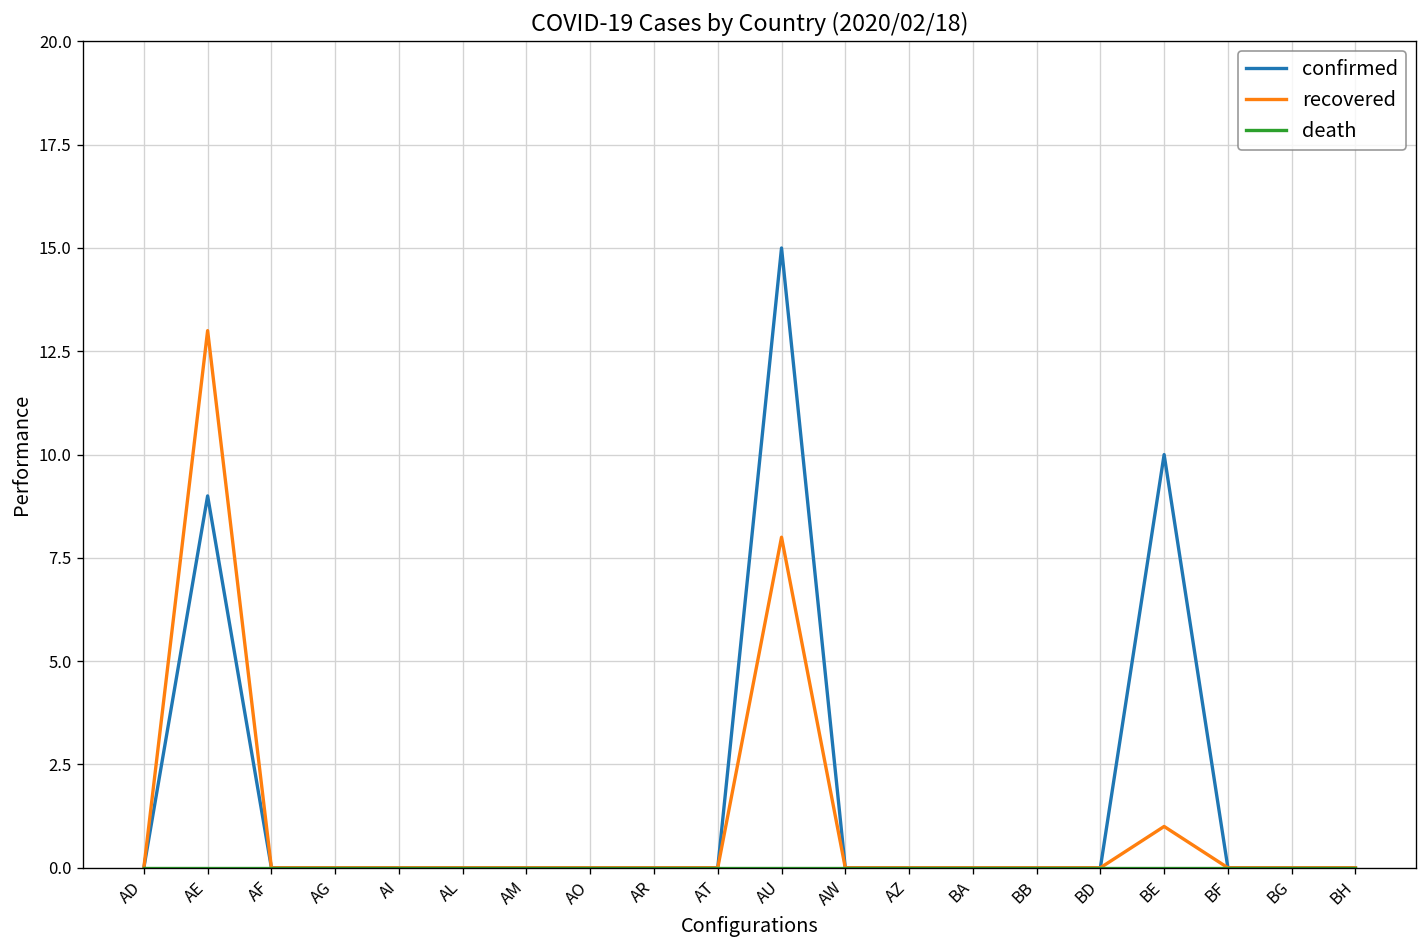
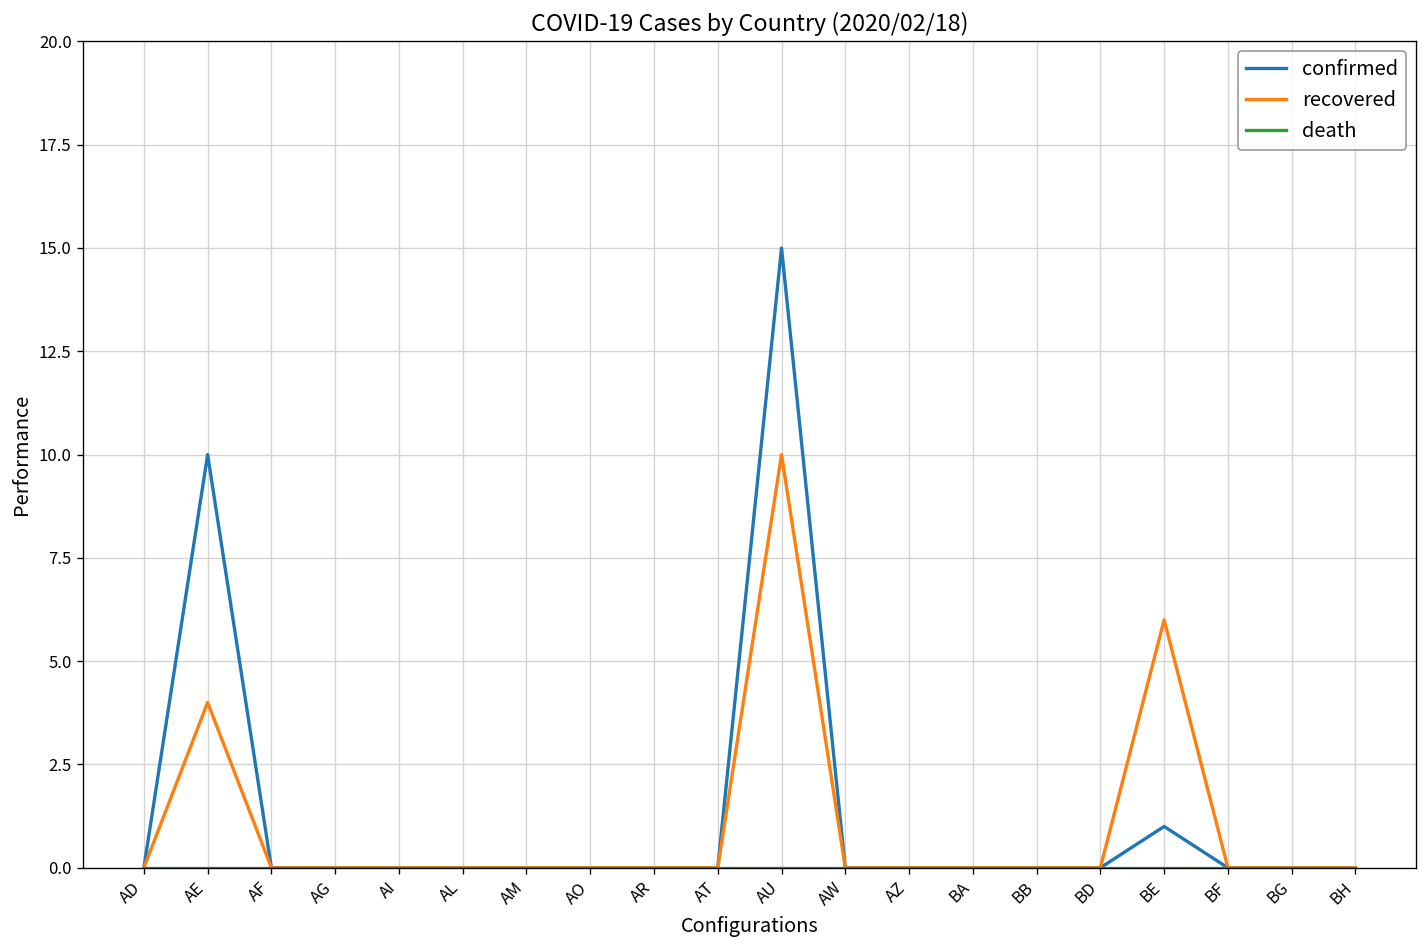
  {
    "confirmed": {
-     "AE": 9,
+     "AE": 10,
      "AU": 15,
-     "BE": 10
+     "BE": 1
    },
    "recovered": {
-     "AE": 13,
-     "AU": 8,
-     "BE": 1
+     "AE": 4,
+     "AU": 10,
+     "BE": 6
    },
    "death": {
      "AE": 0,
      "AU": 0,
      "BE": 0
    }
  }
